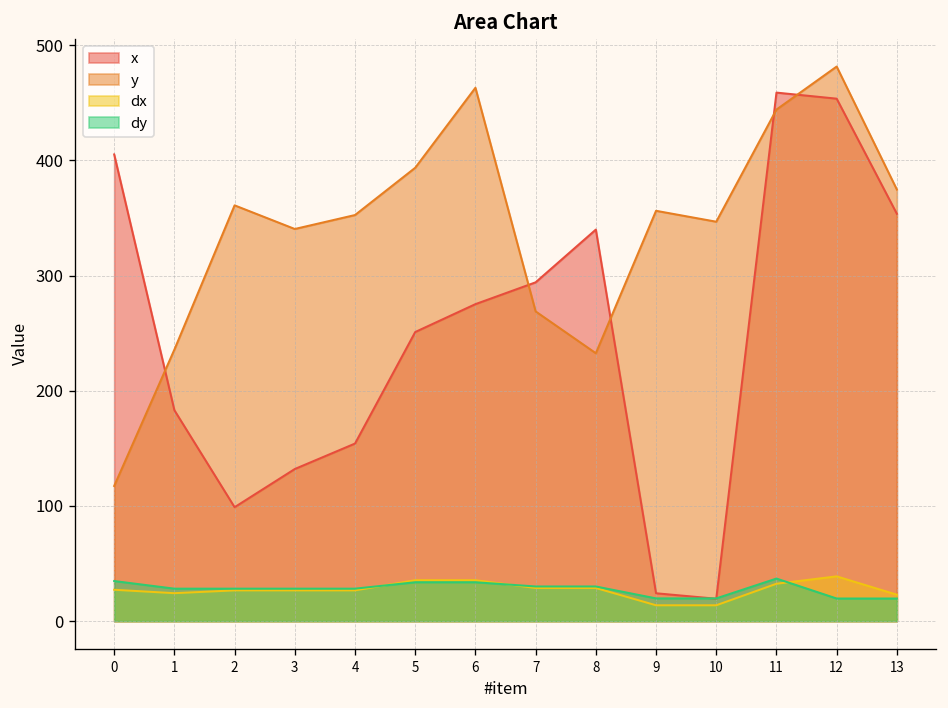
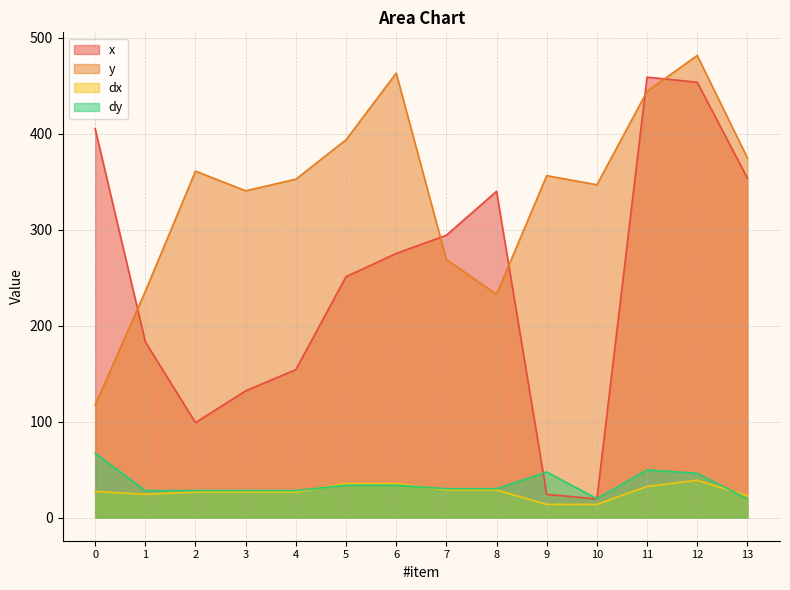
  {
    "dy": {
-     "0": 30,
+     "0": 70,
      "1": 30,
-     "9": 20,
-     "11": 40,
-     "12": 20,
+     "9": 50,
+     "11": 50,
+     "12": 50,
      "13": 20
    }
  }
